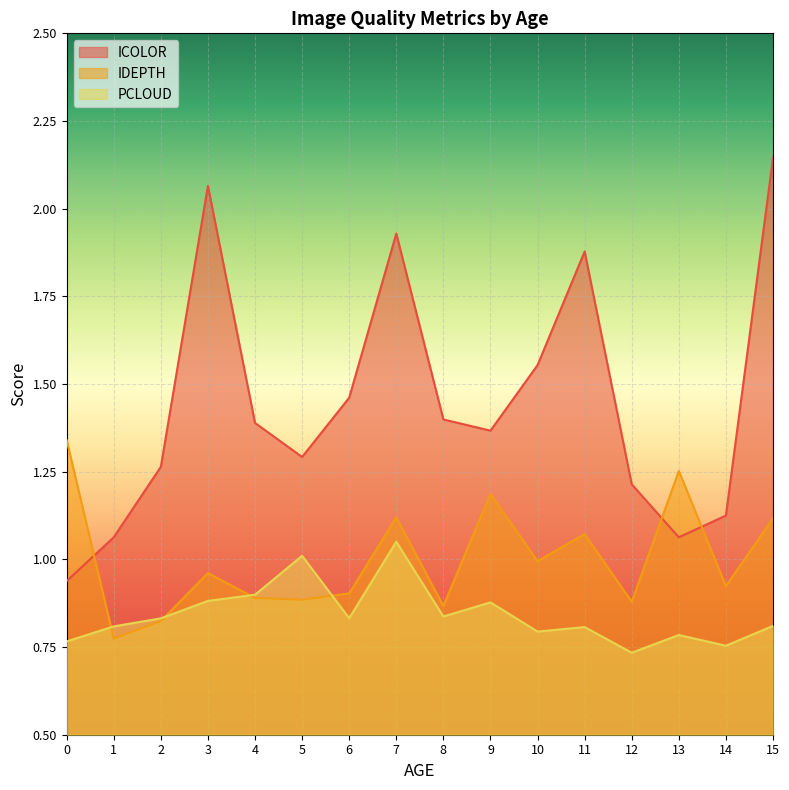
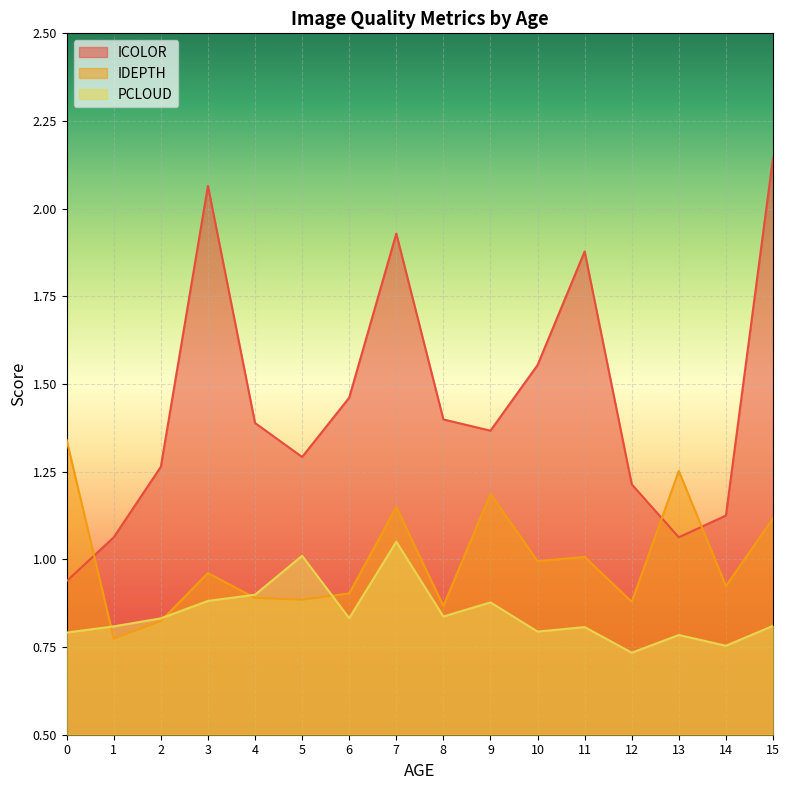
  {
    "ICOLOR": {
      "0": 0.94,
      "1": 1.06,
      "2": 1.26,
      "3": 2.07,
      "4": 1.39,
      "5": 1.29,
      "6": 1.46,
      "7": 1.93,
      "8": 1.40,
      "9": 1.37,
      "10": 1.55,
      "11": 1.88,
      "12": 1.21,
      "13": 1.06,
      "14": 1.13,
      "15": 2.15
    },
    "IDEPTH": {
      "0": 1.34,
      "1": 0.77,
      "2": 0.82,
      "3": 0.96,
      "4": 0.89,
      "5": 0.89,
      "6": 0.90,
-     "7": 1.12,
+     "7": 1.15,
      "8": 0.87,
      "9": 1.19,
      "10": 1.00,
-     "11": 1.07,
+     "11": 1.01,
      "12": 0.88,
      "13": 1.25,
      "14": 0.92,
      "15": 1.12
    },
    "PCLOUD": {
-     "0": 0.77,
+     "0": 0.79,
      "1": 0.81,
      "2": 0.83,
      "3": 0.88,
      "4": 0.90,
      "5": 1.01,
      "6": 0.83,
      "7": 1.05,
      "8": 0.84,
      "9": 0.88,
      "10": 0.79,
      "11": 0.81,
      "12": 0.73,
      "13": 0.78,
      "14": 0.75,
      "15": 0.81
    }
  }
